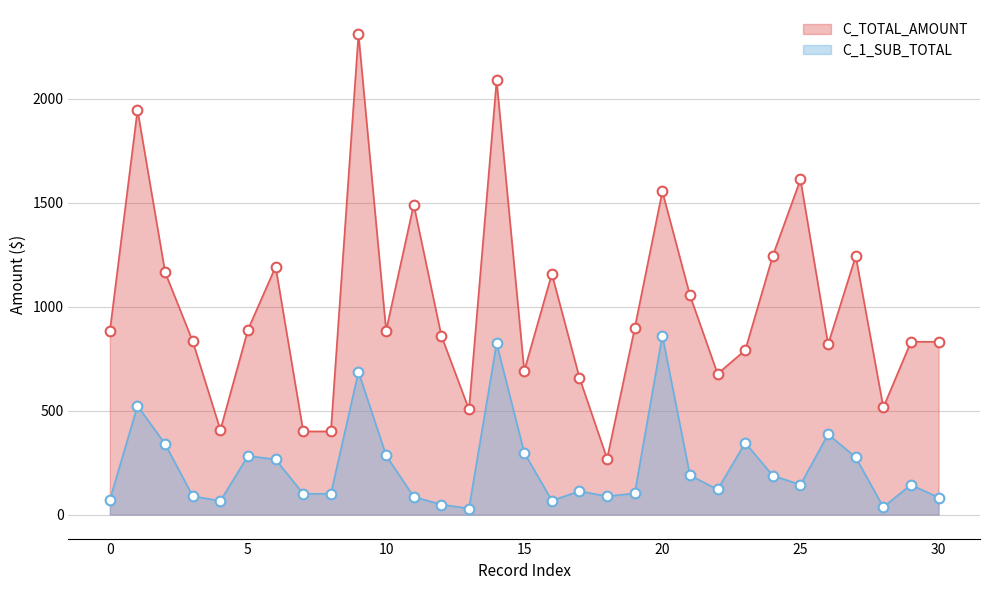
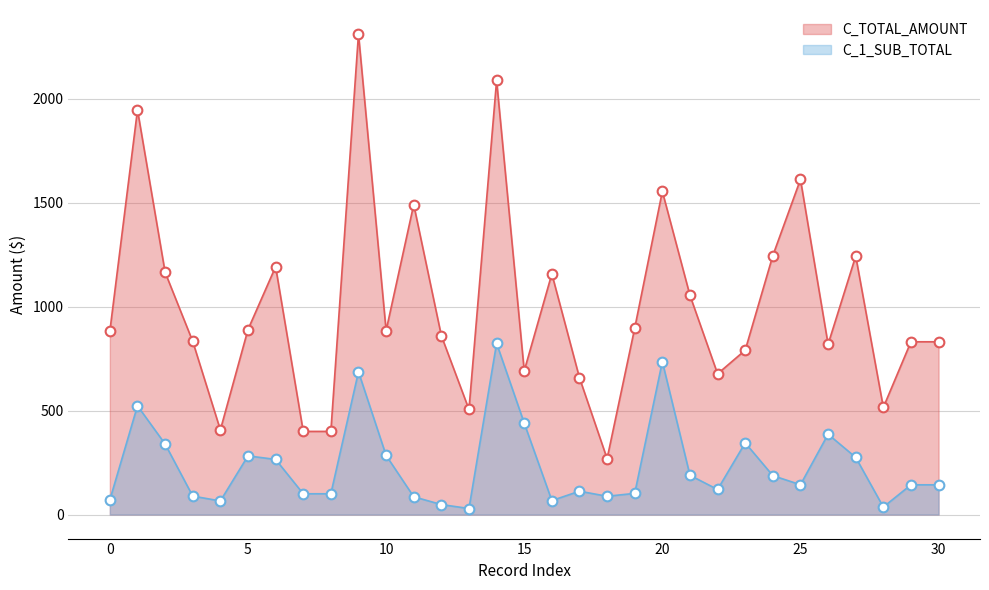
  {
    "C_TOTAL_AMOUNT": {
      "0": 880,
      "5": 890,
      "10": 890,
      "15": 690,
      "20": 1550,
      "25": 1610,
      "30": 830
    },
    "C_1_SUB_TOTAL": {
      "0": 70,
      "5": 280,
      "10": 280,
-     "15": 300,
-     "20": 860,
+     "15": 440,
+     "20": 740,
      "25": 140,
-     "30": 80
+     "30": 140
    }
  }
